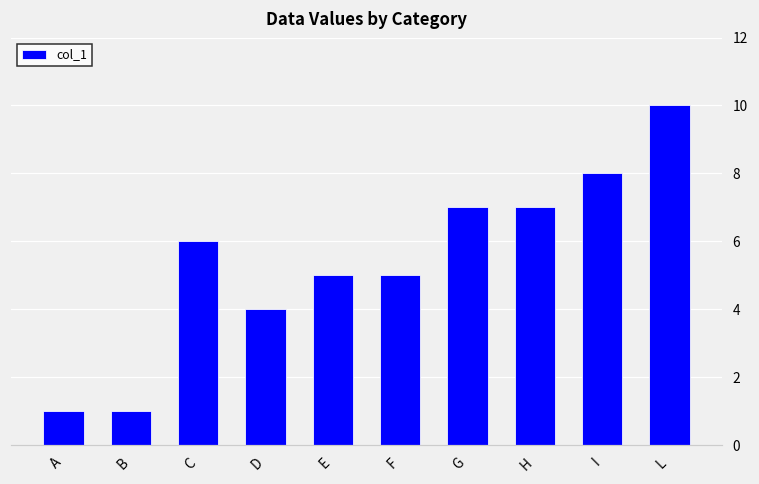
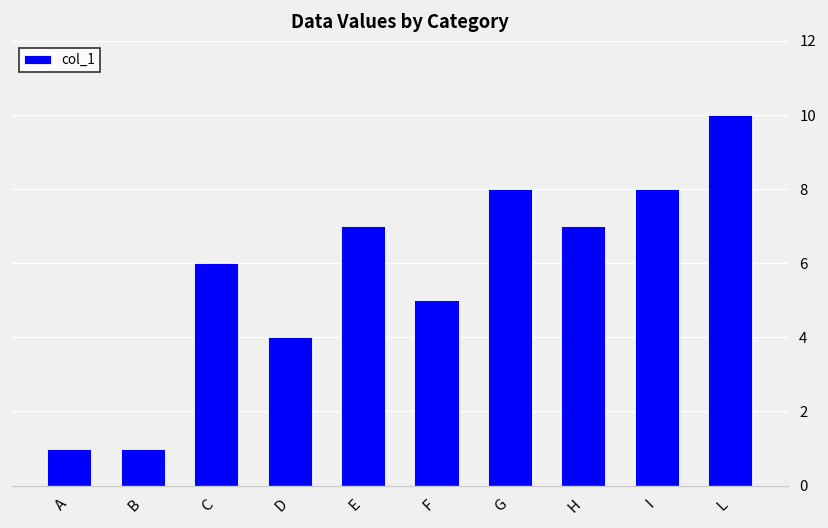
  {
    "A": 1,
    "B": 1,
    "C": 6,
    "D": 4,
-   "E": 5,
+   "E": 7,
    "F": 5,
-   "G": 7,
+   "G": 8,
    "H": 7,
    "I": 8,
    "L": 10
  }
